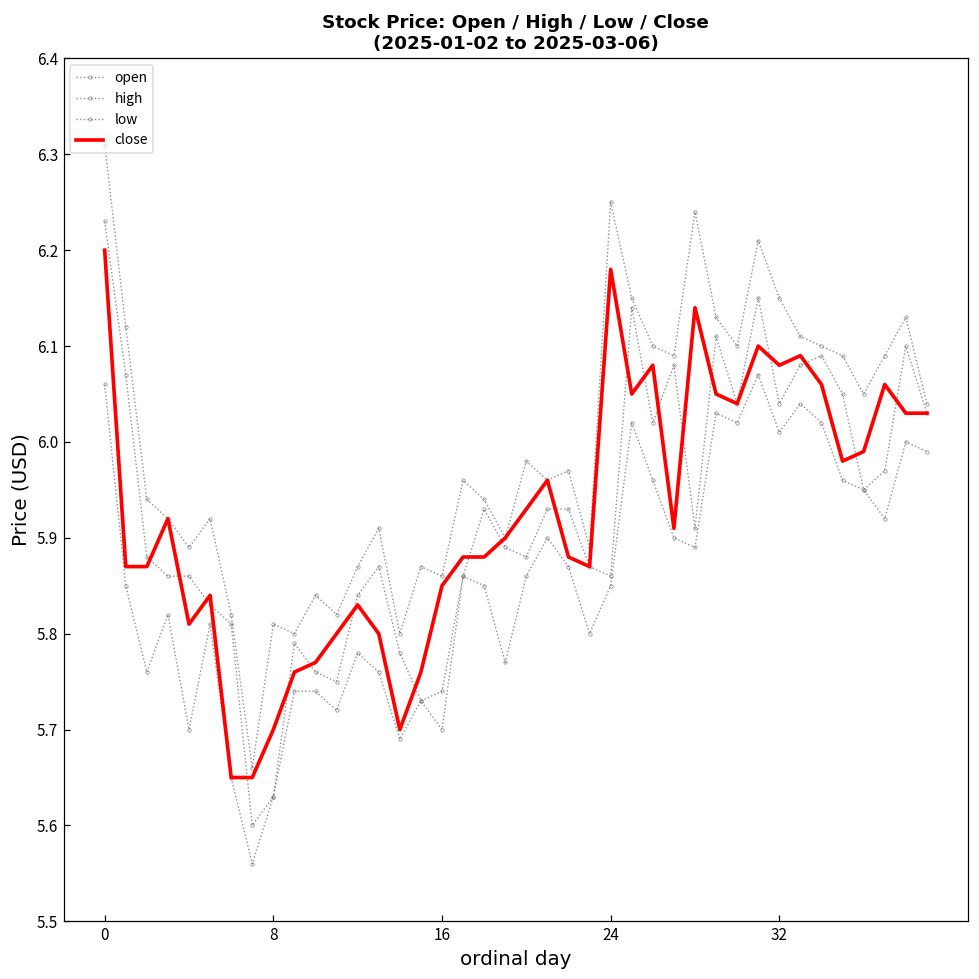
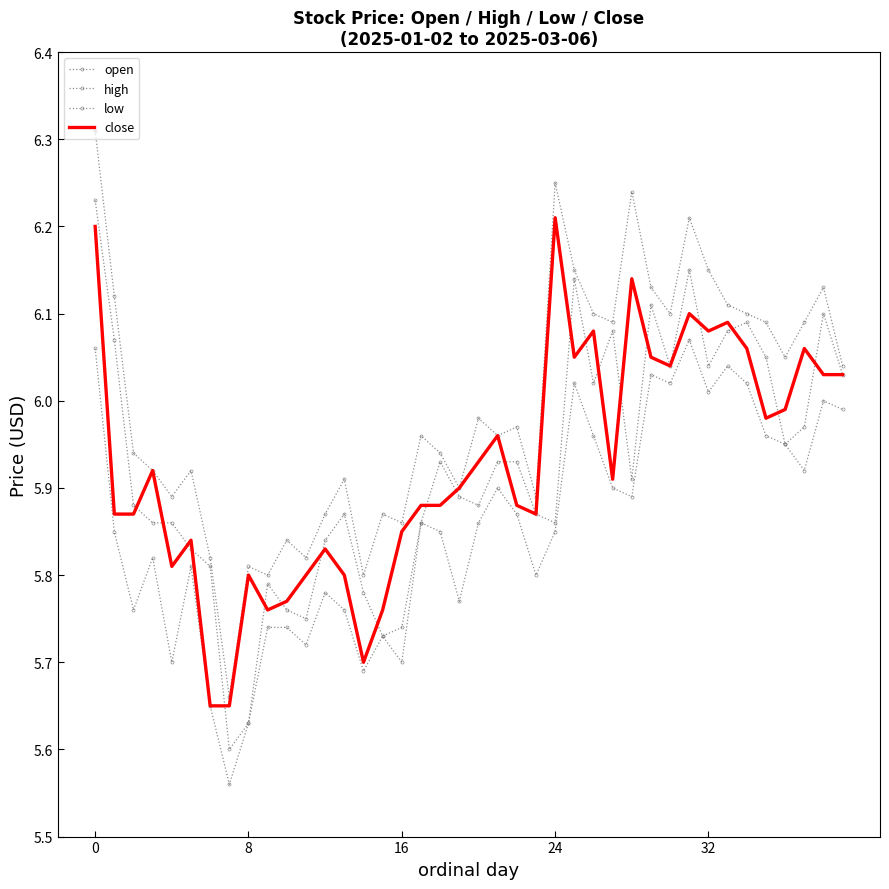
  {
    "close": {
      "0": 6.20,
-     "8": 5.7,
+     "8": 5.8,
      "16": 5.85,
-     "24": 6.18,
+     "24": 6.21,
      "32": 6.08
    }
  }
